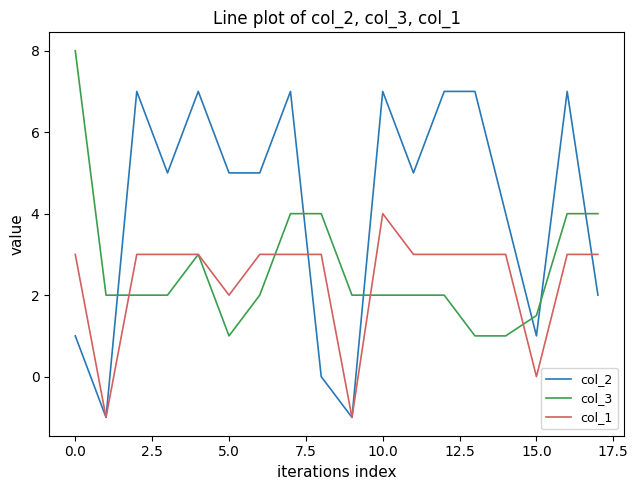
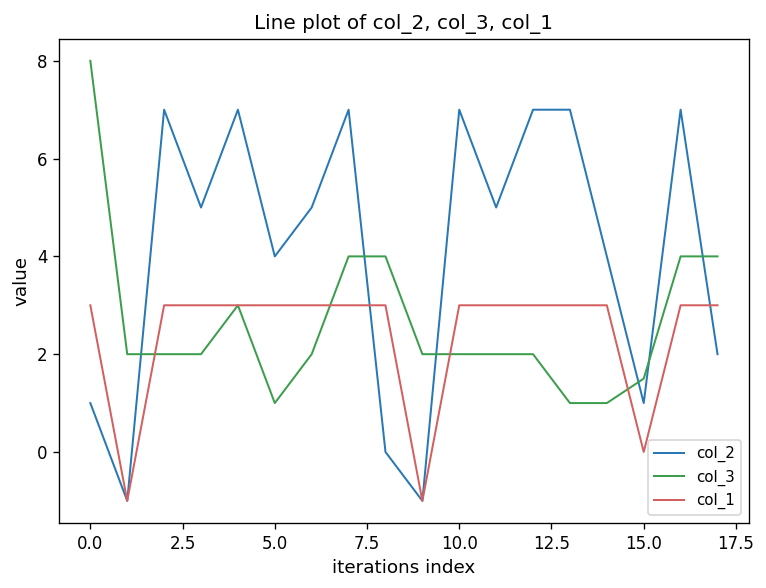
  {
    "col_2": {
      "0.0": 1,
-     "5.0": 5,
+     "5.0": 4,
      "10.0": 7,
      "15.0": 1
    },
    "col_3": {
      "0.0": 8,
      "5.0": 1,
      "10.0": 2,
      "15.0": 1.5
    },
    "col_1": {
      "0.0": 3,
-     "5.0": 2,
-     "10.0": 4,
+     "5.0": 3,
+     "10.0": 3,
      "15.0": 0
    }
  }
